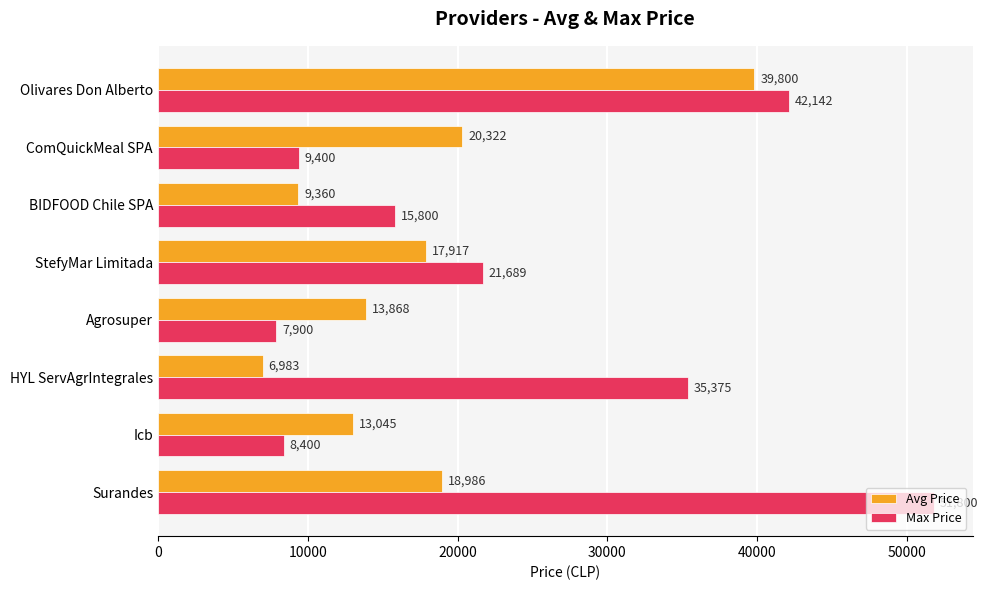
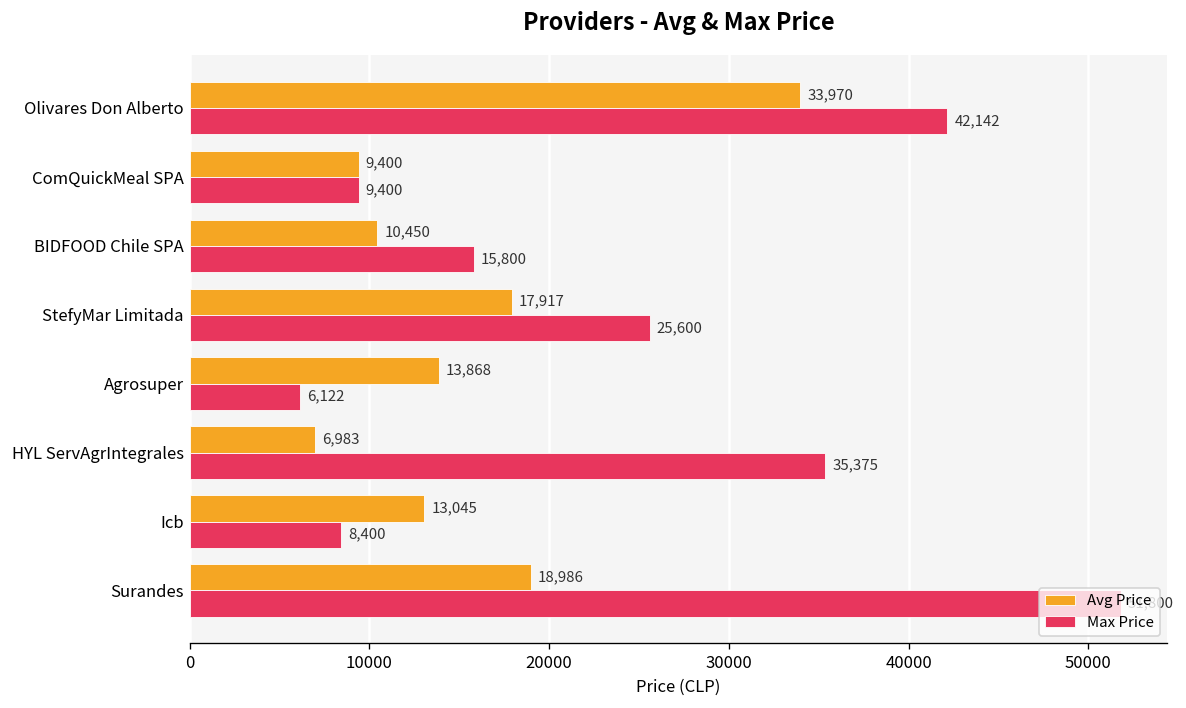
  {
    "Avg Price": {
-     "Olivares Don Alberto": "39,800",
-     "ComQuickMeal SPA": "20,322",
-     "BIDFOOD Chile SPA": "9,360",
+     "Olivares Don Alberto": "33,970",
+     "ComQuickMeal SPA": "9,400",
+     "BIDFOOD Chile SPA": "10,450",
      "StefyMar Limitada": "17,917",
      "Agrosuper": "13,868",
      "HYL ServAgrIntegrales": "6,983",
      "Icb": "13,045",
      "Surandes": "18,986"
    },
    "Max Price": {
      "Olivares Don Alberto": "42,142",
      "ComQuickMeal SPA": "9,400",
      "BIDFOOD Chile SPA": "15,800",
-     "StefyMar Limitada": "21,689",
-     "Agrosuper": "7,900",
+     "StefyMar Limitada": "25,600",
+     "Agrosuper": "6,122",
      "HYL ServAgrIntegrales": "35,375",
      "Icb": "8,400"
    }
  }
